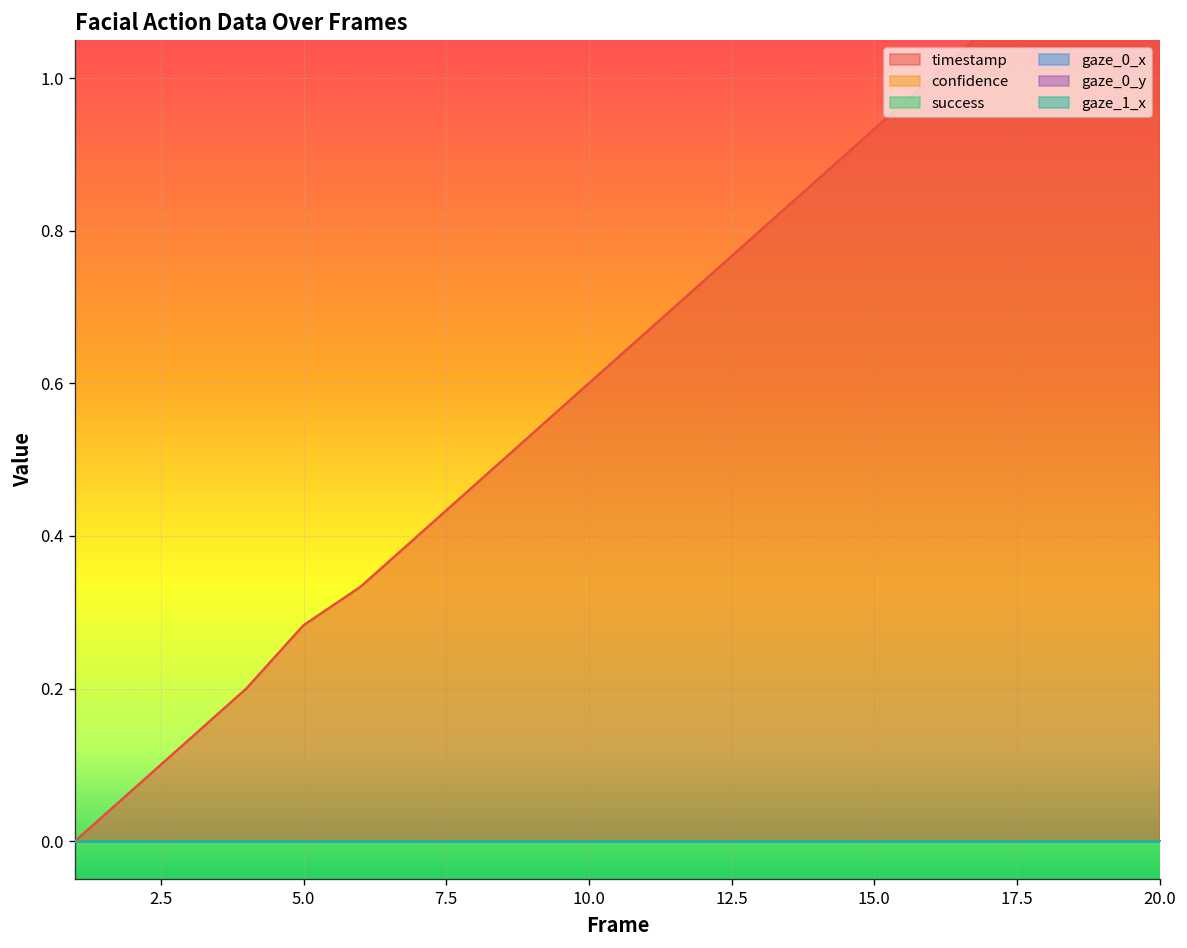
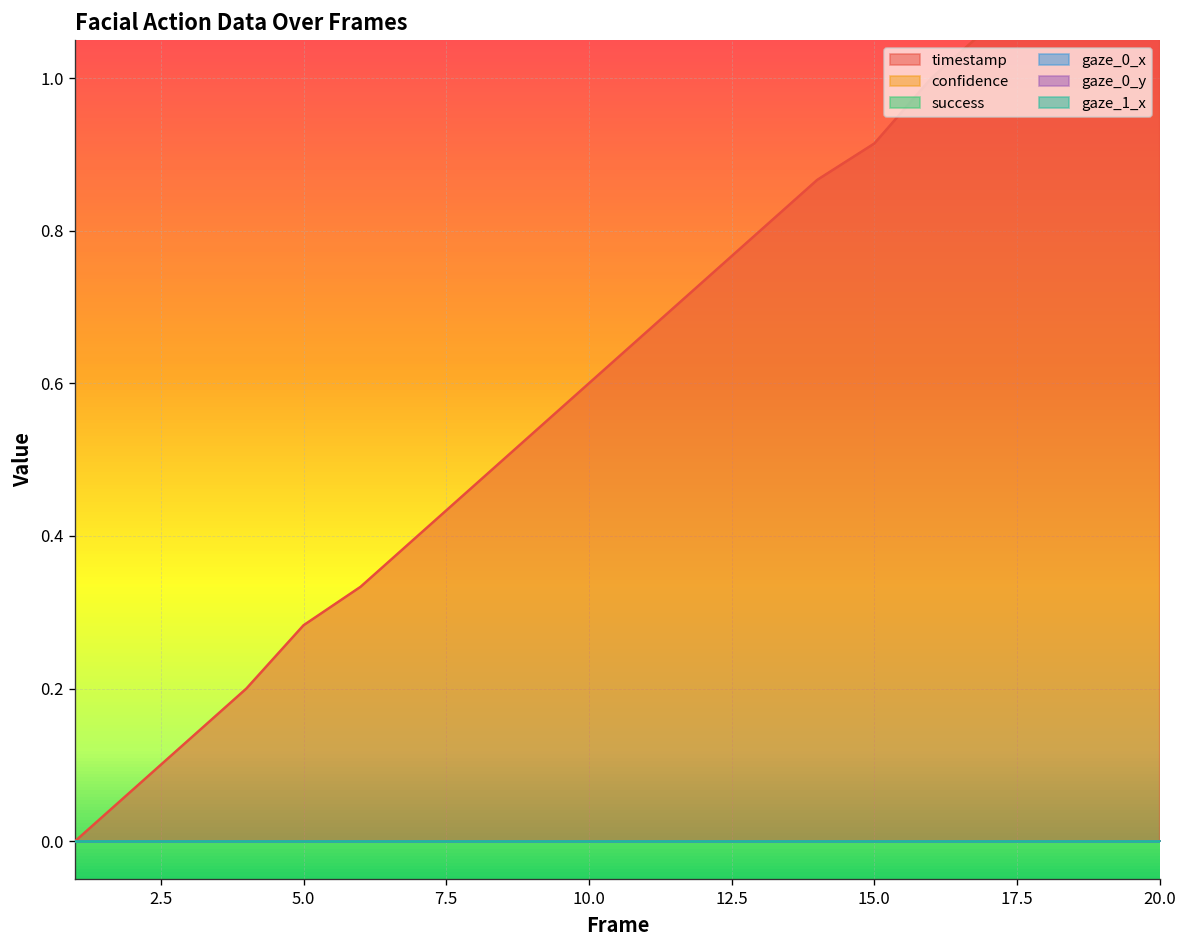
  {
    "timestamp": {
      "5.0": 0.28,
      "10.0": 0.60,
-     "15.0": 0.93
+     "15.0": 0.91
    },
    "gaze_1_x": {
      "5.0": 0.00,
      "10.0": 0.00,
      "15.0": 0.00,
      "20.0": 0.00
    }
  }
